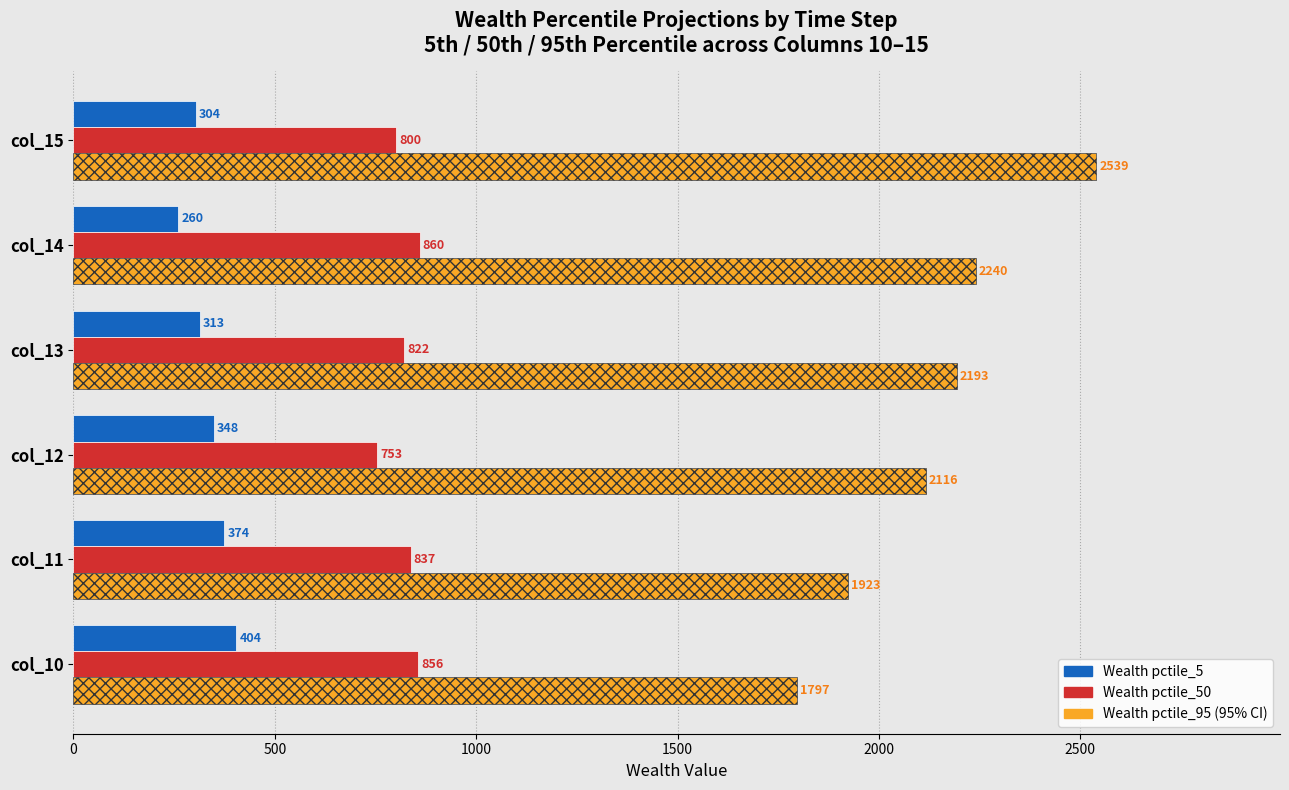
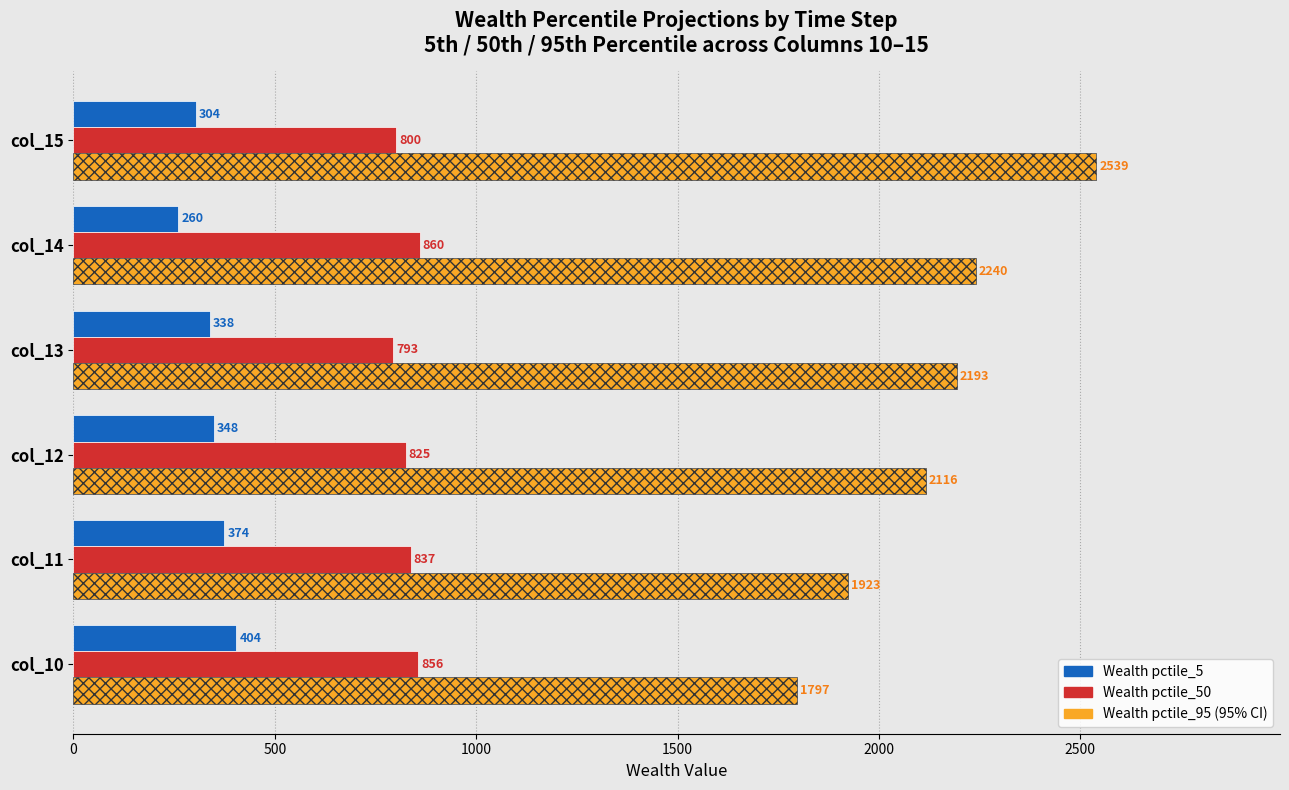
  {
    "Wealth pctile_5": {
      "col_15": 304,
      "col_14": 260,
-     "col_13": 313,
+     "col_13": 338,
      "col_12": 348,
      "col_11": 374,
      "col_10": 404
    },
    "Wealth pctile_50": {
      "col_15": 800,
      "col_14": 860,
-     "col_13": 822,
-     "col_12": 753,
+     "col_13": 793,
+     "col_12": 825,
      "col_11": 837,
      "col_10": 856
    }
  }
